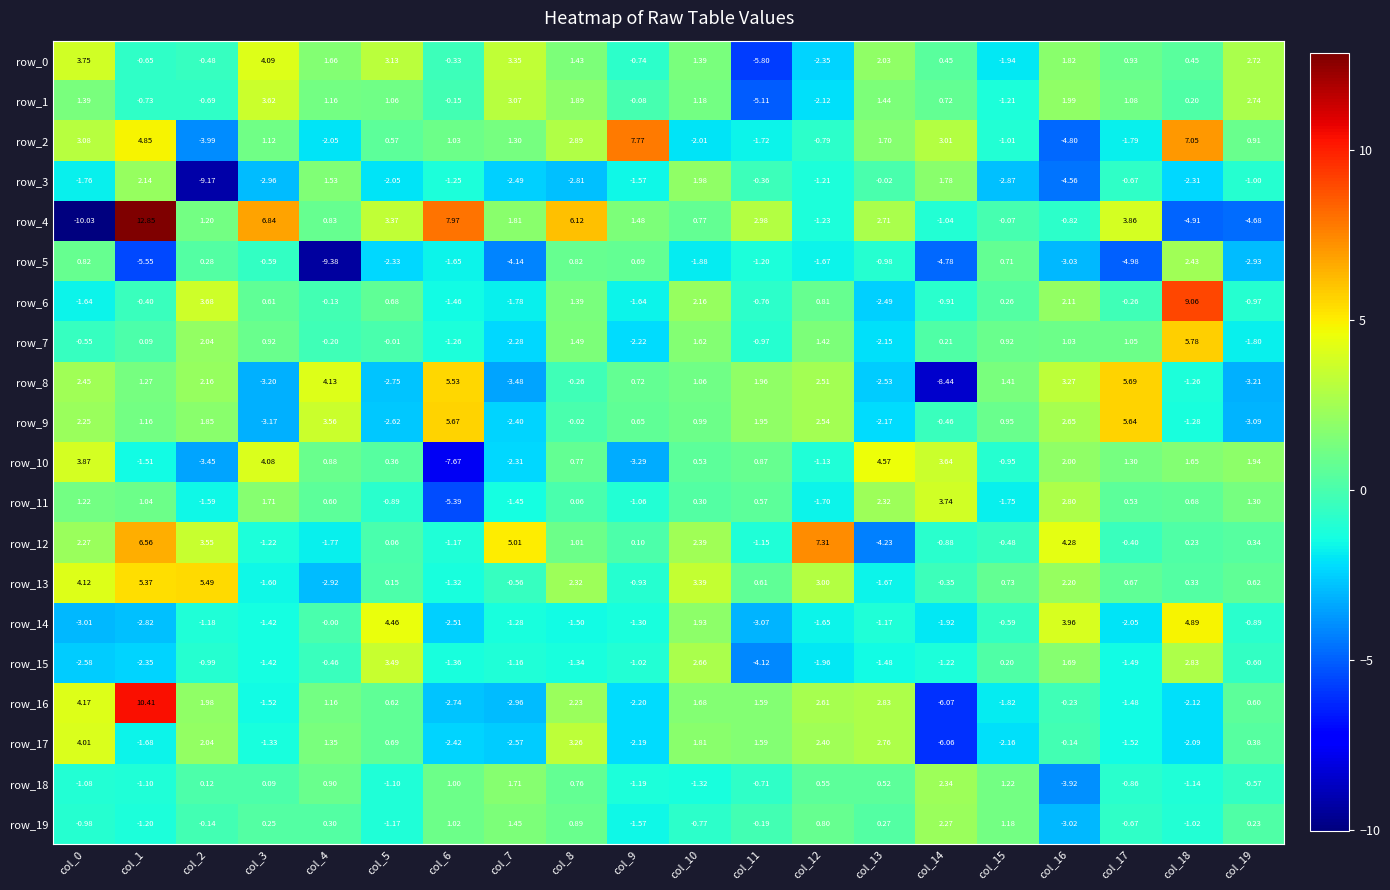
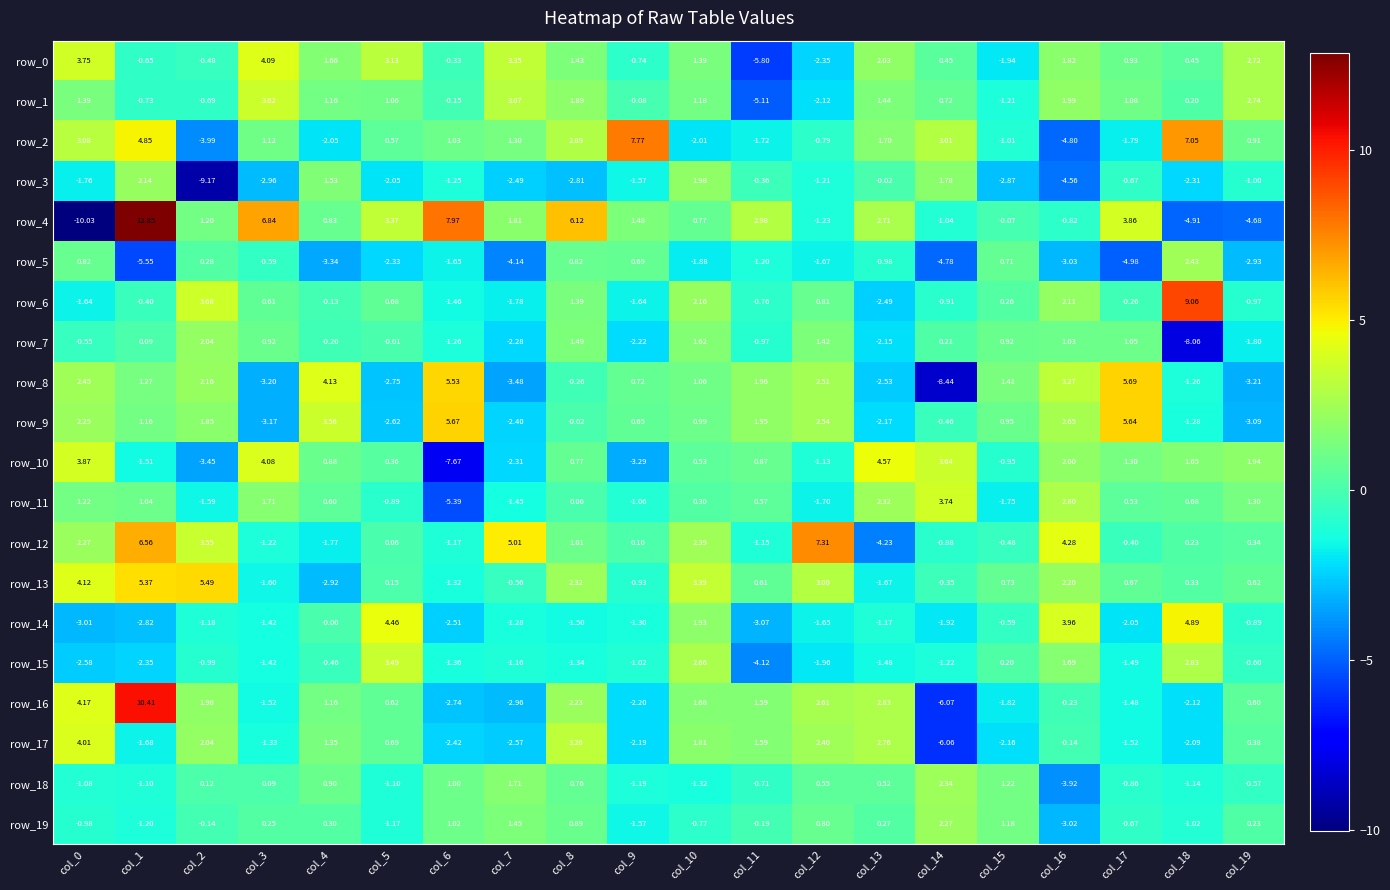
  {
    "row_5": {
      "col_0": 0.82,
      "col_1": -5.55,
      "col_2": 0.28,
      "col_3": -0.59,
-     "col_4": -9.38,
+     "col_4": -3.34,
      "col_5": -2.33,
      "col_6": -1.65,
      "col_7": -4.14,
      "col_8": 0.82,
      "col_9": 0.69,
      "col_10": -1.88,
      "col_11": -1.20,
      "col_12": -1.67,
      "col_13": -0.98,
      "col_14": -4.78,
      "col_15": 0.71,
      "col_16": -3.03,
      "col_17": -4.98,
      "col_18": 2.43,
      "col_19": -2.93
    },
    "row_7": {
      "col_0": -0.55,
      "col_1": 0.09,
      "col_2": 2.04,
      "col_3": 0.92,
      "col_4": -0.20,
      "col_5": -0.01,
      "col_6": -1.26,
      "col_7": -2.28,
      "col_8": 1.49,
      "col_9": -2.22,
      "col_10": 1.62,
      "col_11": -0.97,
      "col_12": 1.42,
      "col_13": -2.15,
      "col_14": 0.21,
      "col_15": 0.92,
      "col_16": 1.03,
      "col_17": 1.05,
-     "col_18": 5.78,
+     "col_18": -8.06,
      "col_19": -1.80
    }
  }
